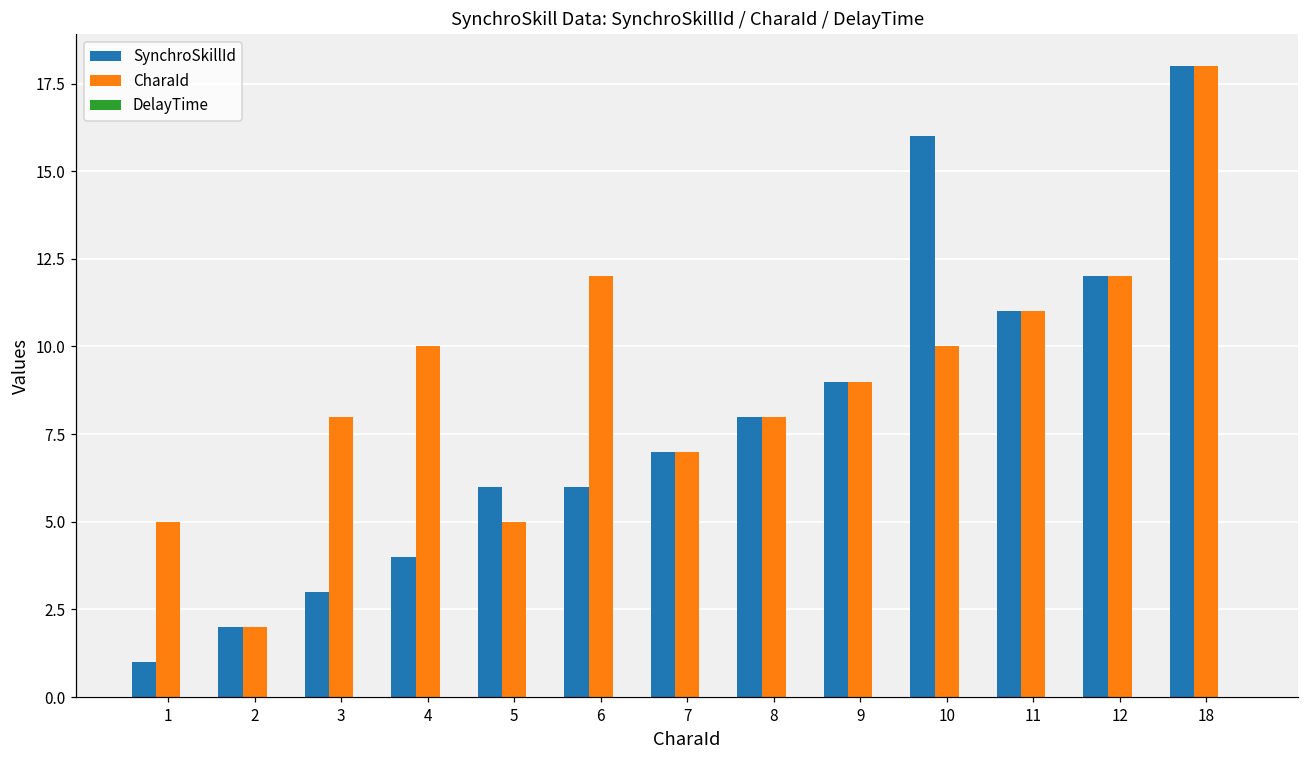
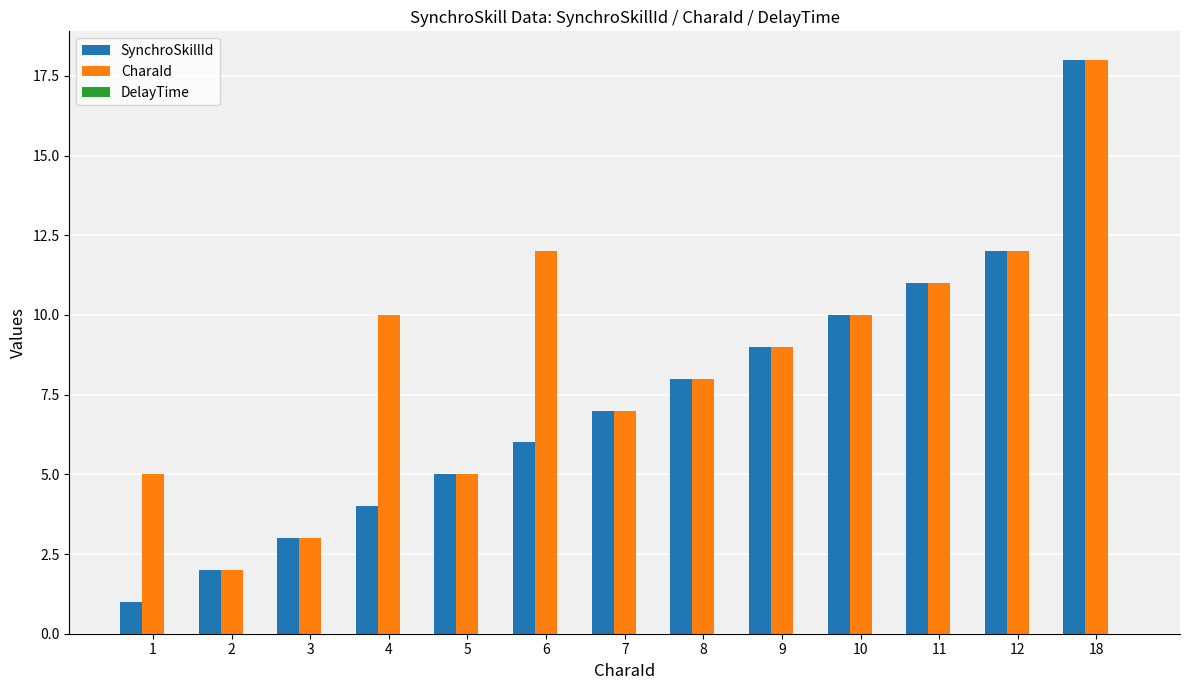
  {
    "SynchroSkillId": {
      "1": 1,
      "2": 2,
      "3": 3,
      "4": 4,
-     "5": 6,
+     "5": 5,
      "6": 6,
      "7": 7,
      "8": 8,
      "9": 9,
-     "10": 16,
+     "10": 10,
      "11": 11,
      "12": 12,
      "18": 18
    },
    "CharaId": {
      "1": 5,
      "2": 2,
-     "3": 8,
+     "3": 3,
      "4": 10,
      "5": 5,
      "6": 12,
      "7": 7,
      "8": 8,
      "9": 9,
      "10": 10,
      "11": 11,
      "12": 12,
      "18": 18
    },
    "DelayTime": {
      "1": 0,
      "2": 0,
      "3": 0,
      "4": 0,
      "5": 0,
      "6": 0,
      "7": 0,
      "8": 0,
      "9": 0,
      "10": 0,
      "11": 0,
      "12": 0,
      "18": 0
    }
  }
